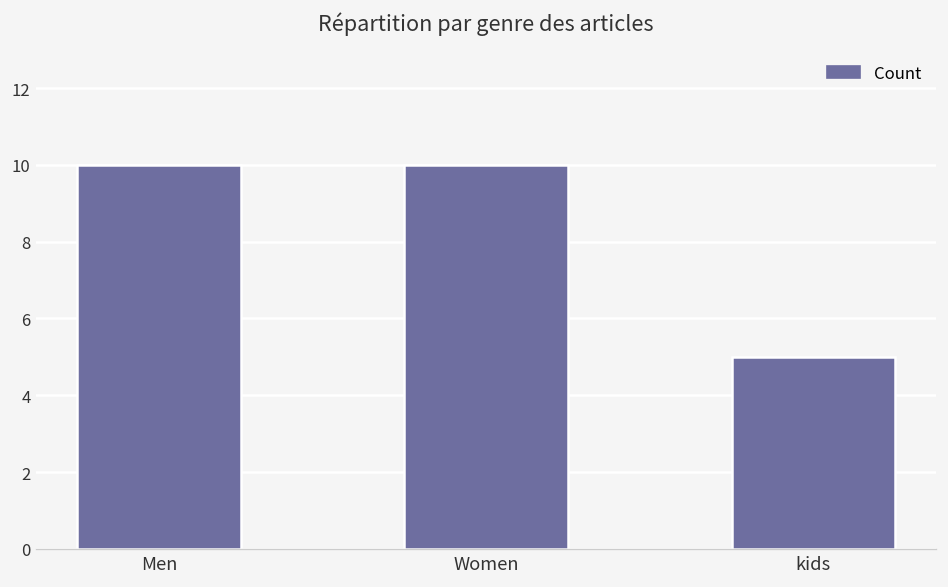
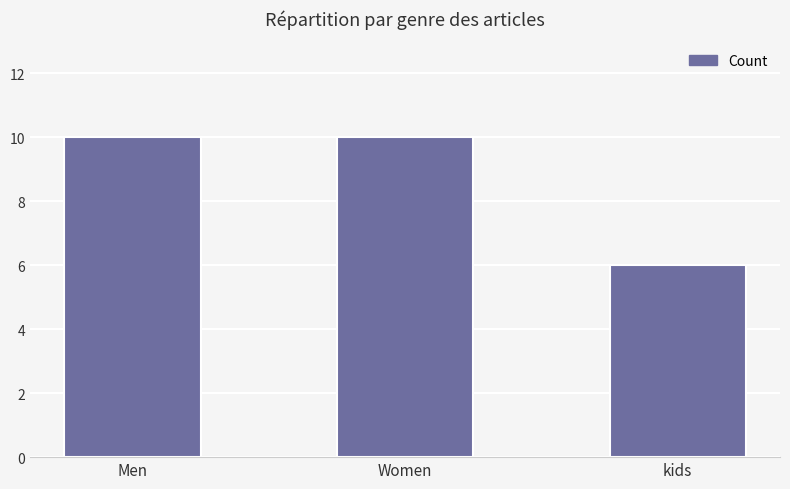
  {
    "Men": 10,
    "Women": 10,
-   "kids": 5
+   "kids": 6
  }
